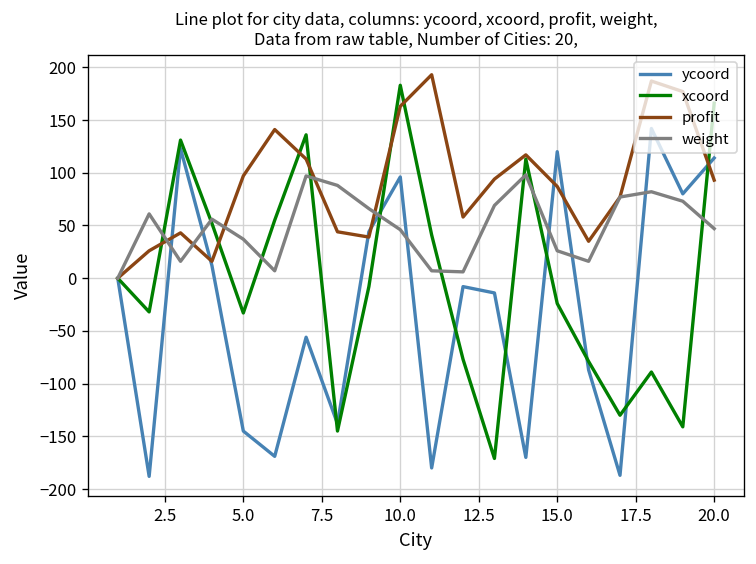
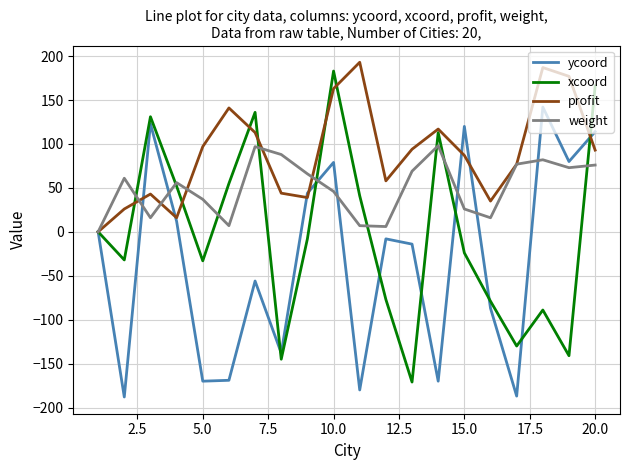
  {
    "ycoord": {
-     "5.0": -150,
-     "10.0": 100,
+     "5.0": -170,
+     "10.0": 80,
      "15.0": 120
    },
    "xcoord": {
      "5.0": -30,
      "10.0": 180,
      "15.0": -20
    },
    "profit": {
      "5.0": 100,
      "10.0": 160,
      "15.0": 90,
      "20.0": 90
    },
    "weight": {
      "5.0": 40,
      "10.0": 50,
      "15.0": 30,
-     "20.0": 50
+     "20.0": 80
    }
  }
